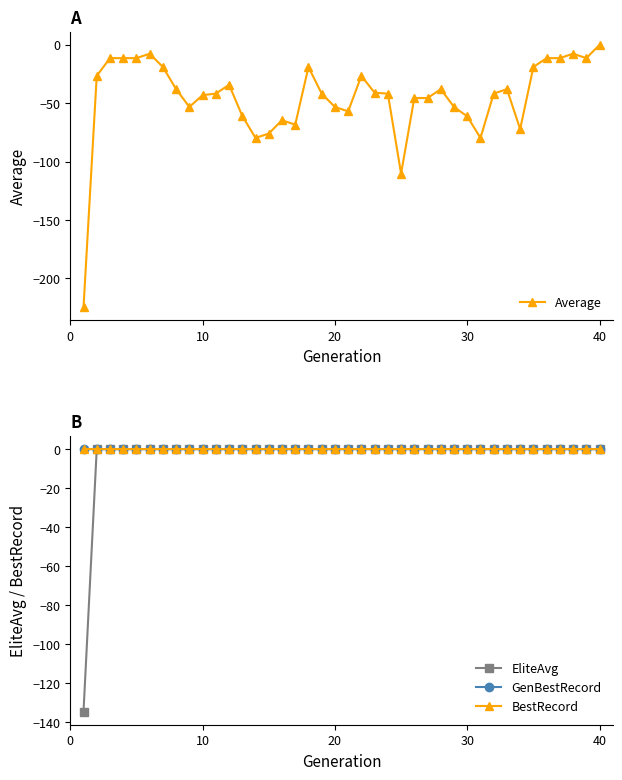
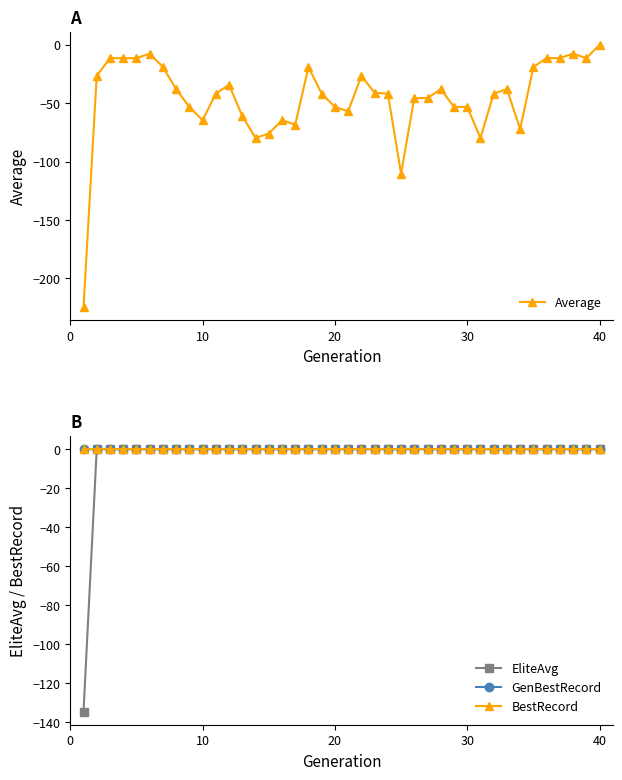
  {
    "A": {
-     "10": -43,
+     "10": -65,
      "20": -53,
-     "30": -61,
+     "30": -53,
      "40": 0
    }
  }
